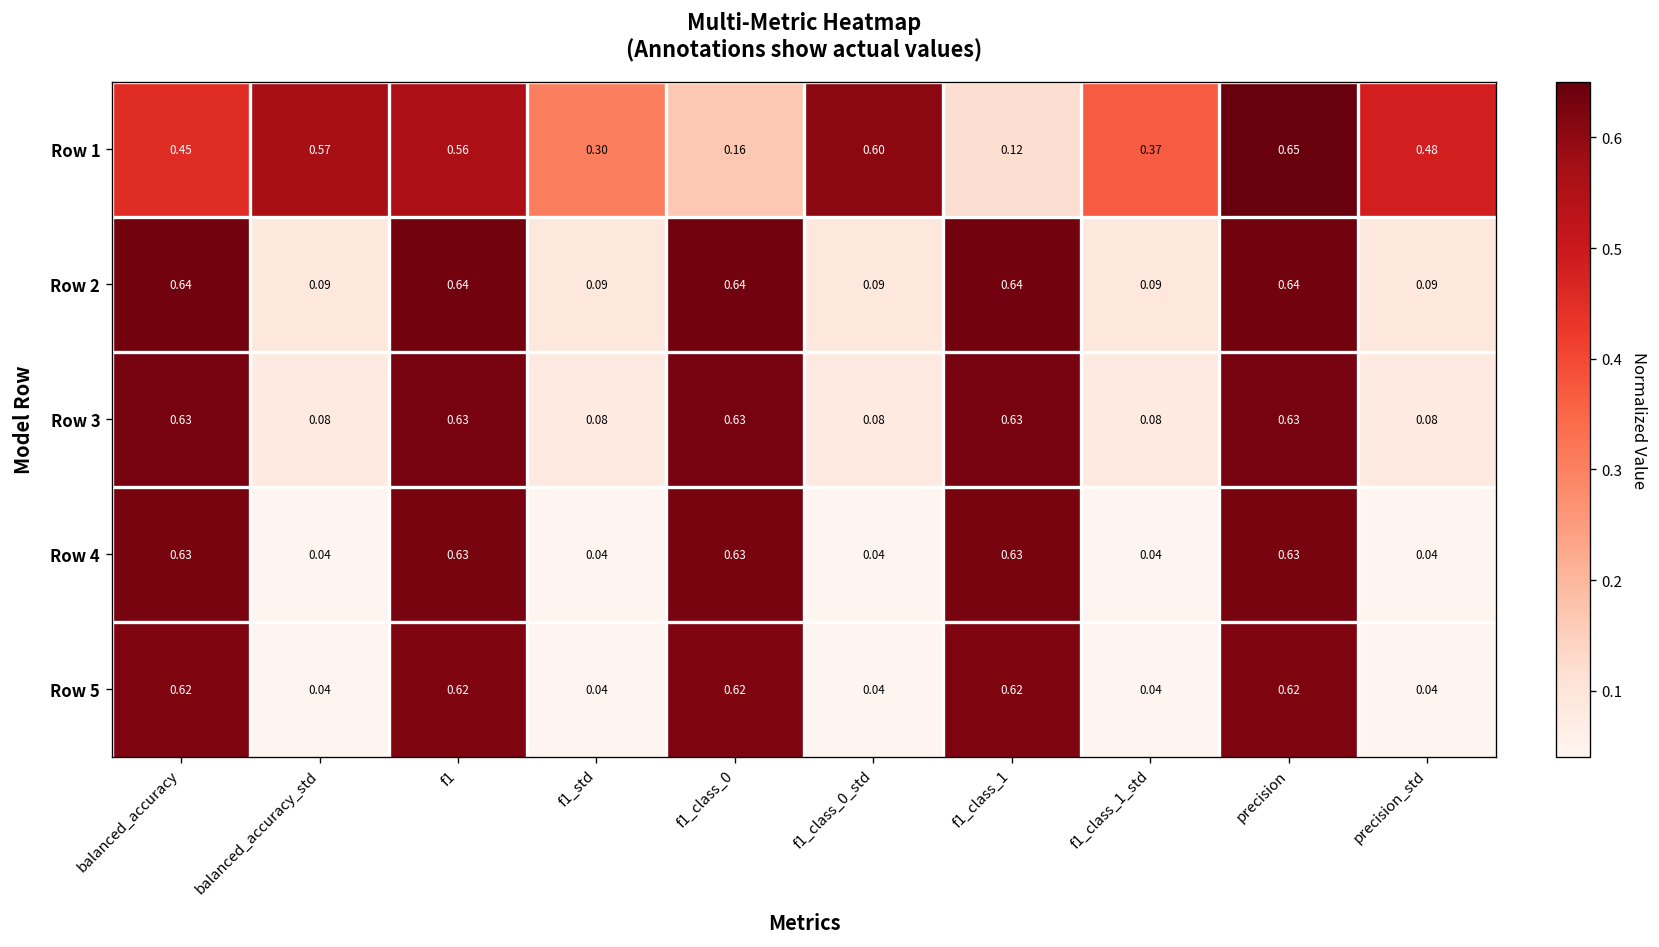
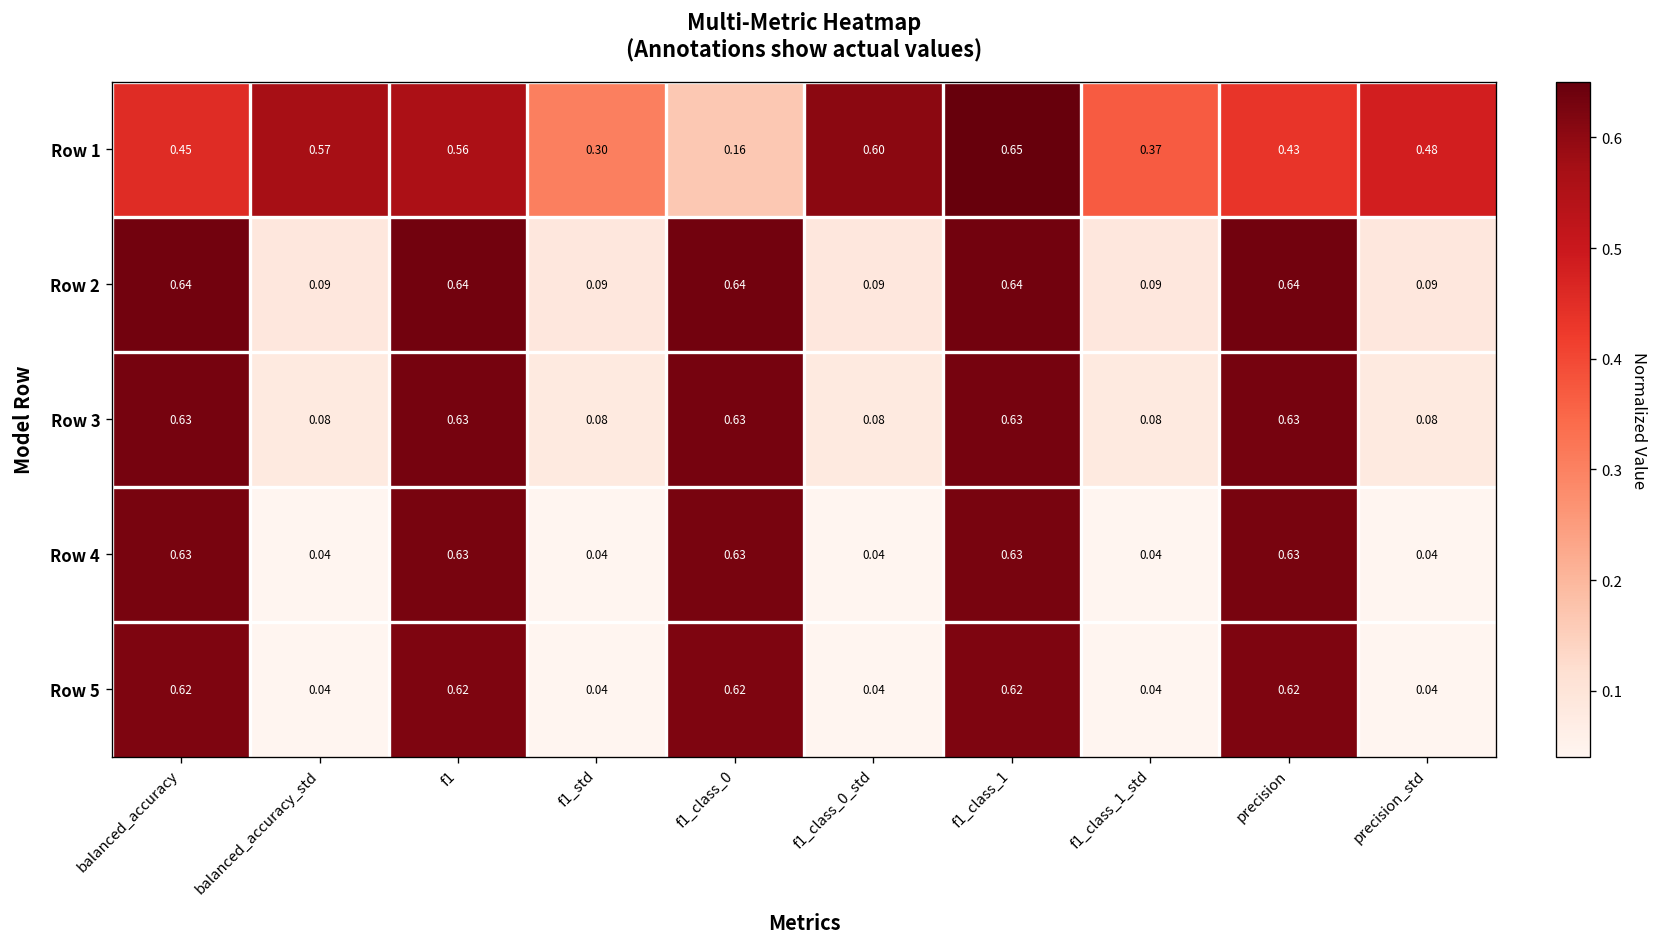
  {
    "Row 1": {
      "balanced_accuracy": 0.45,
      "balanced_accuracy_std": 0.57,
      "f1": 0.56,
      "f1_std": 0.30,
      "f1_class_0": 0.16,
      "f1_class_0_std": 0.60,
-     "f1_class_1": 0.12,
+     "f1_class_1": 0.65,
      "f1_class_1_std": 0.37,
-     "precision": 0.65,
+     "precision": 0.43,
      "precision_std": 0.48
    },
    "Row 2": {
      "balanced_accuracy": 0.64,
      "balanced_accuracy_std": 0.09,
      "f1": 0.64,
      "f1_std": 0.09,
      "f1_class_0": 0.64,
      "f1_class_0_std": 0.09,
      "f1_class_1": 0.64,
      "f1_class_1_std": 0.09,
      "precision": 0.64,
      "precision_std": 0.09
    },
    "Row 3": {
      "balanced_accuracy": 0.63,
      "balanced_accuracy_std": 0.08,
      "f1": 0.63,
      "f1_std": 0.08,
      "f1_class_0": 0.63,
      "f1_class_0_std": 0.08,
      "f1_class_1": 0.63,
      "f1_class_1_std": 0.08,
      "precision": 0.63,
      "precision_std": 0.08
    },
    "Row 4": {
      "balanced_accuracy": 0.63,
      "balanced_accuracy_std": 0.04,
      "f1": 0.63,
      "f1_std": 0.04,
      "f1_class_0": 0.63,
      "f1_class_0_std": 0.04,
      "f1_class_1": 0.63,
      "f1_class_1_std": 0.04,
      "precision": 0.63,
      "precision_std": 0.04
    },
    "Row 5": {
      "balanced_accuracy": 0.62,
      "balanced_accuracy_std": 0.04,
      "f1": 0.62,
      "f1_std": 0.04,
      "f1_class_0": 0.62,
      "f1_class_0_std": 0.04,
      "f1_class_1": 0.62,
      "f1_class_1_std": 0.04,
      "precision": 0.62,
      "precision_std": 0.04
    }
  }
